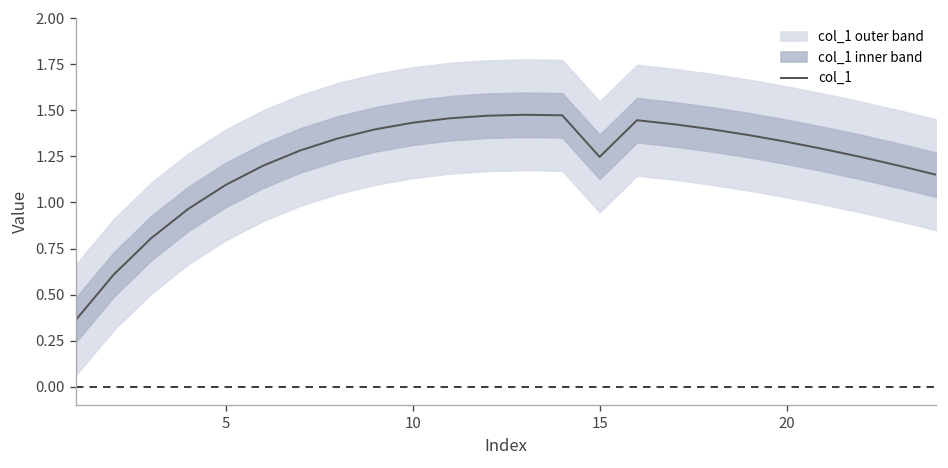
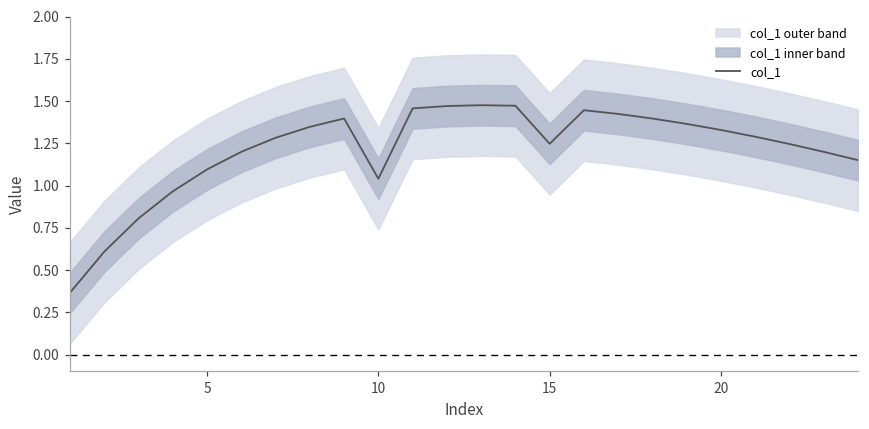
  {
    "col_1": {
      "5": 1.10,
-     "10": 1.43,
+     "10": 1.04,
      "15": 1.25,
      "20": 1.33
    }
  }
